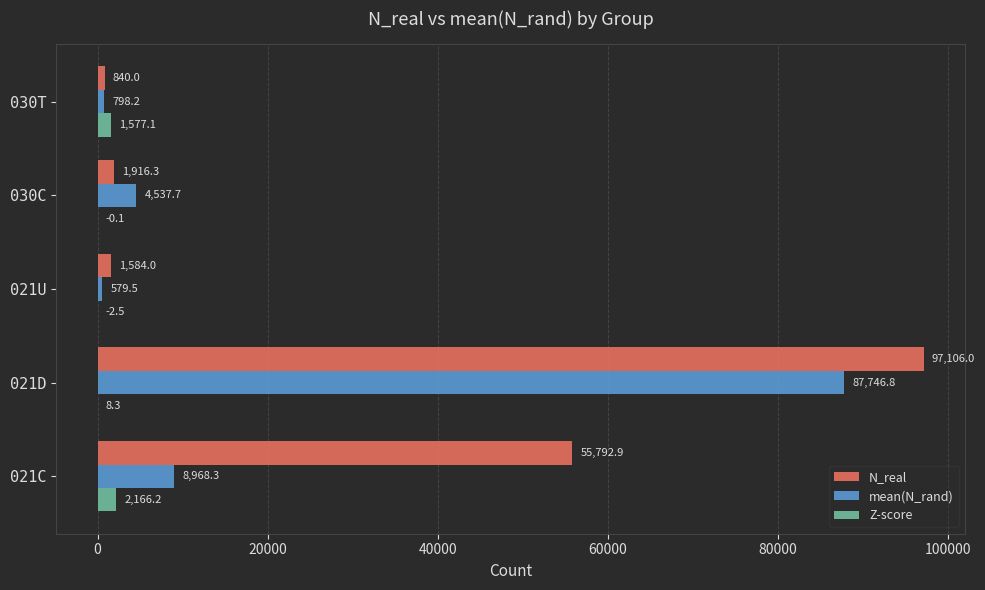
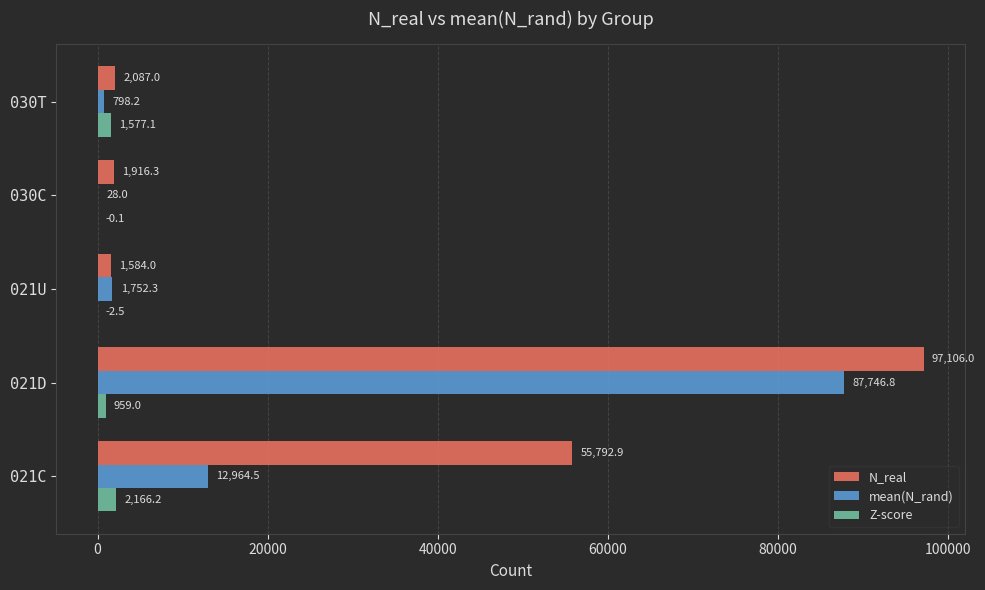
  {
    "N_real": {
-     "030T": "840.0",
+     "030T": "2,087.0",
      "030C": "1,916.3",
      "021U": "1,584.0",
      "021D": "97,106.0",
      "021C": "55,792.9"
    },
    "mean(N_rand)": {
      "030T": "798.2",
-     "030C": "4,537.7",
-     "021U": "579.5",
+     "030C": "28.0",
+     "021U": "1,752.3",
      "021D": "87,746.8",
-     "021C": "8,968.3"
+     "021C": "12,964.5"
    },
    "Z-score": {
      "030T": "1,577.1",
      "030C": "-0.1",
      "021U": "-2.5",
-     "021D": "8.3",
+     "021D": "959.0",
      "021C": "2,166.2"
    }
  }
